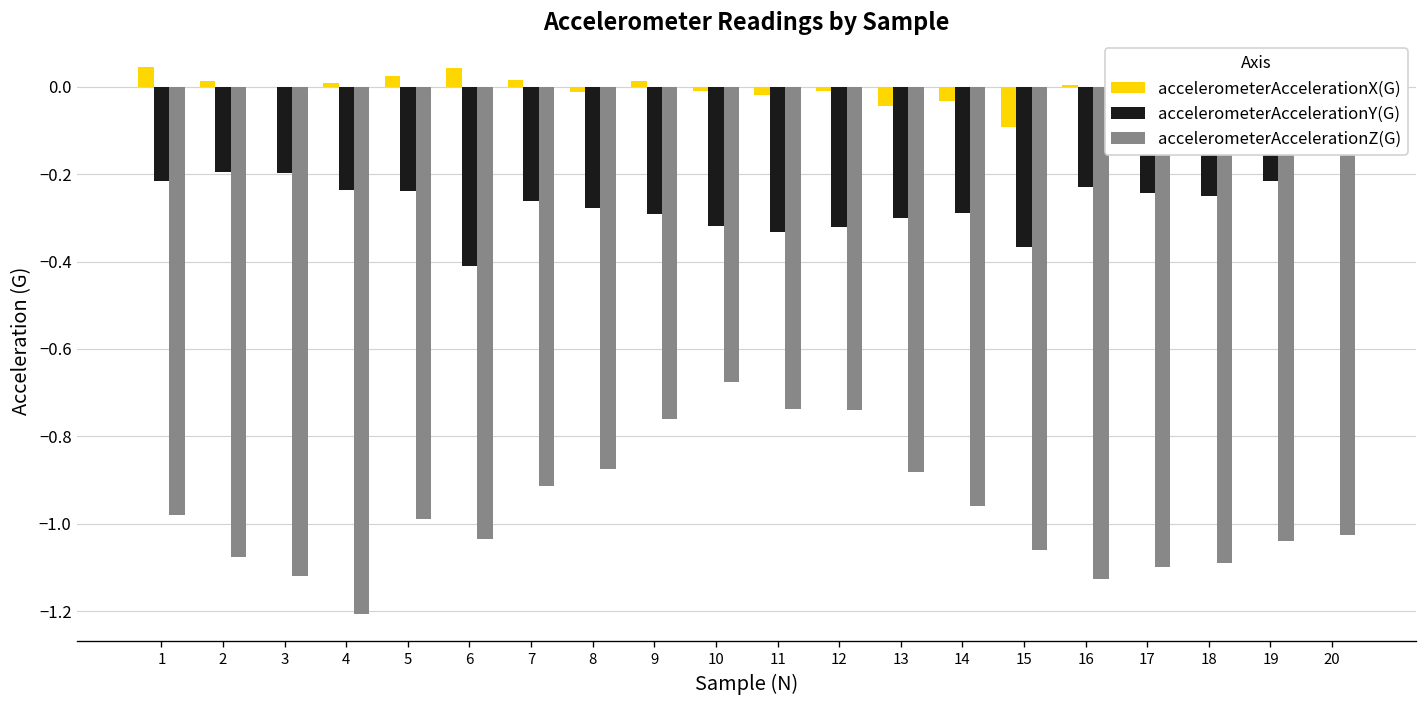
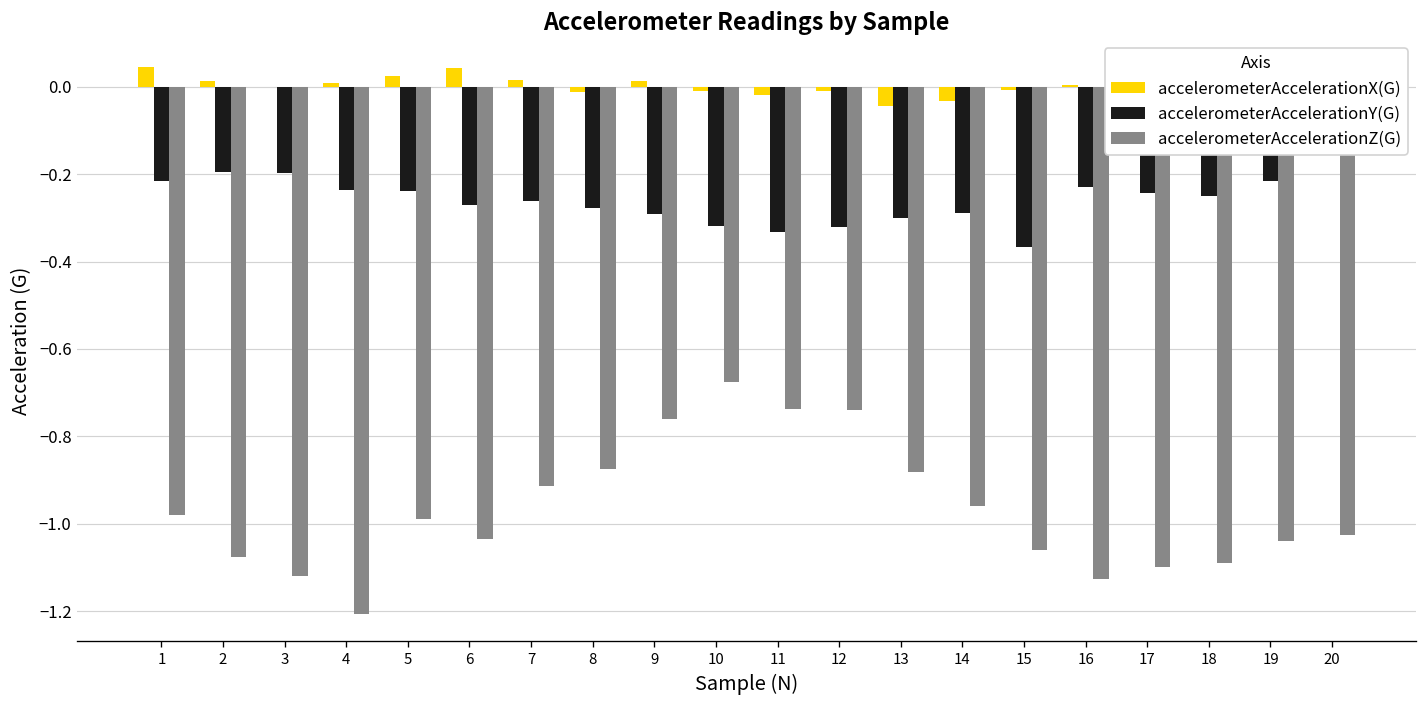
  {
    "accelerometerAccelerationX(G)": {
      "1": 0.04,
      "2": 0.01,
      "4": 0.01,
      "5": 0.03,
      "6": 0.04,
      "7": 0.01,
      "8": -0.01,
      "9": 0.01,
      "10": -0.01,
      "11": -0.02,
      "12": -0.01,
      "13": -0.04,
      "14": -0.03,
-     "15": -0.09
+     "15": -0.01
    },
    "accelerometerAccelerationY(G)": {
      "1": -0.21,
      "2": -0.19,
      "3": -0.20,
      "4": -0.24,
      "5": -0.24,
-     "6": -0.41,
+     "6": -0.27,
      "7": -0.26,
      "8": -0.28,
      "9": -0.29,
      "10": -0.32,
      "11": -0.33,
      "12": -0.32,
      "13": -0.30,
      "14": -0.29,
      "15": -0.37,
      "16": -0.23,
      "17": -0.24,
      "18": -0.25,
      "19": -0.22
    },
    "accelerometerAccelerationZ(G)": {
      "1": -0.98,
      "2": -1.08,
      "3": -1.12,
      "4": -1.21,
      "5": -0.99,
      "6": -1.04,
      "7": -0.91,
      "8": -0.88,
      "9": -0.76,
      "10": -0.67,
      "11": -0.74,
      "12": -0.74,
      "13": -0.88,
      "14": -0.96,
      "15": -1.06,
      "16": -1.13,
      "17": -1.10,
      "18": -1.09,
      "19": -1.04,
      "20": -1.02
    }
  }
